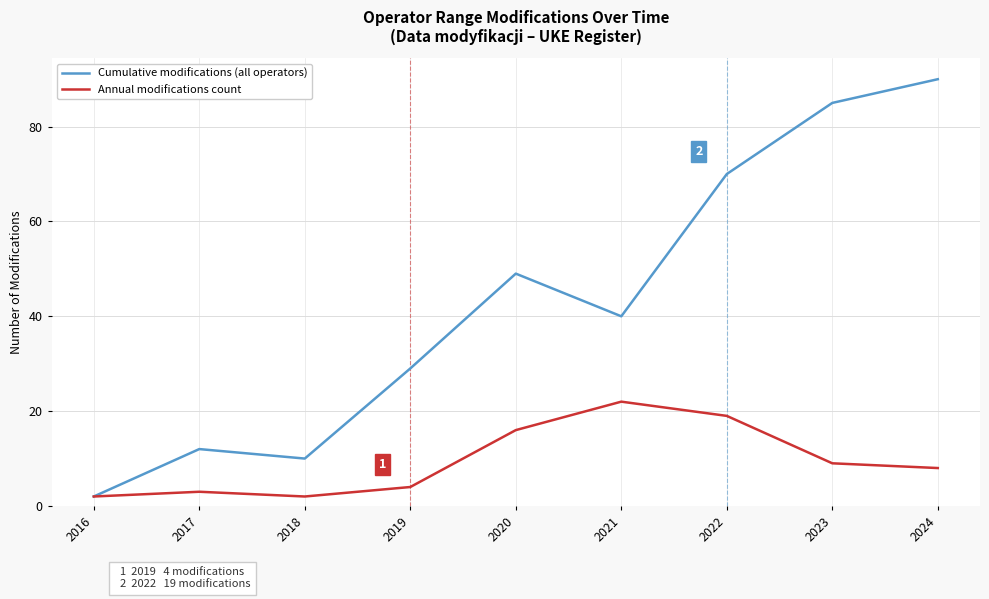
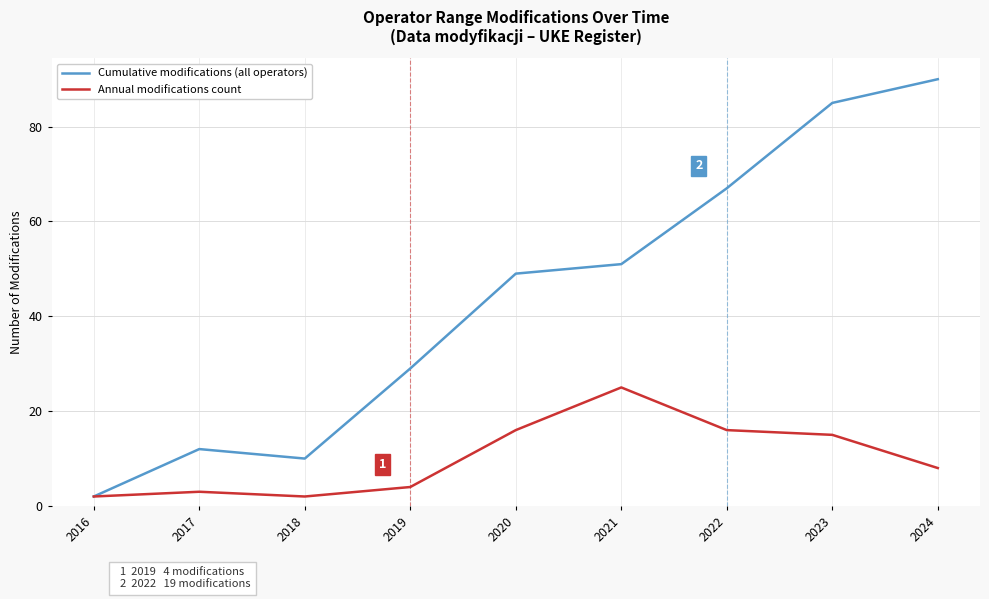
  {
    "Cumulative modifications (all operators)": {
      "2017": 12,
      "2018": 10,
      "2019": 29,
      "2020": 49,
-     "2021": 40,
-     "2022": 70,
+     "2021": 51,
+     "2022": 67,
      "2023": 85,
      "2024": 90
    },
    "Annual modifications count": {
      "2017": 3,
      "2018": 2,
      "2019": 4,
      "2020": 16,
-     "2021": 22,
-     "2022": 19,
-     "2023": 9,
+     "2021": 25,
+     "2022": 16,
+     "2023": 15,
      "2024": 8
    }
  }
